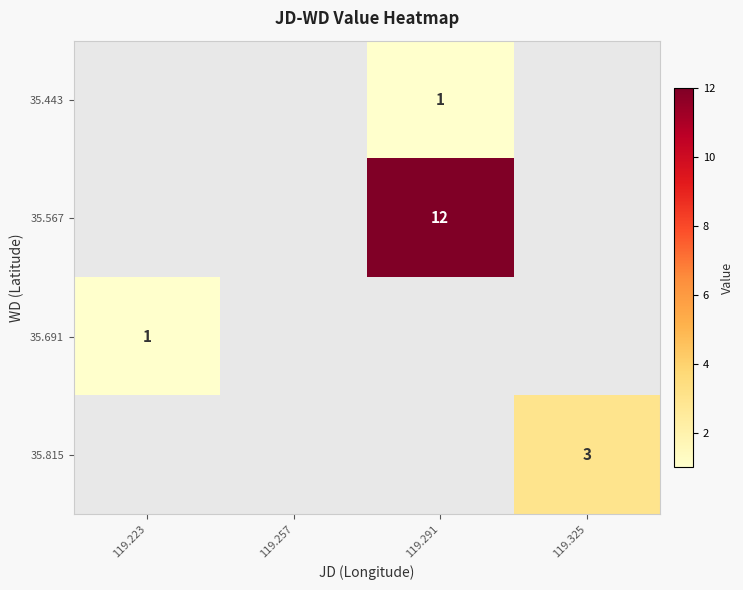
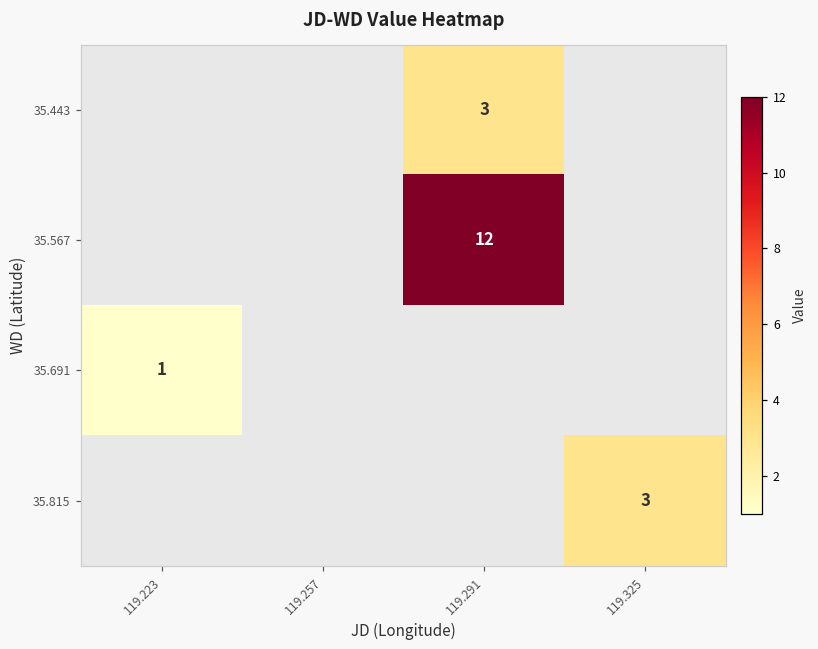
  {
    "35.443": {
-     "119.291": 1
+     "119.291": 3
    },
    "35.567": {
      "119.291": 12
    },
    "35.691": {
      "119.223": 1
    },
    "35.815": {
      "119.325": 3
    }
  }
